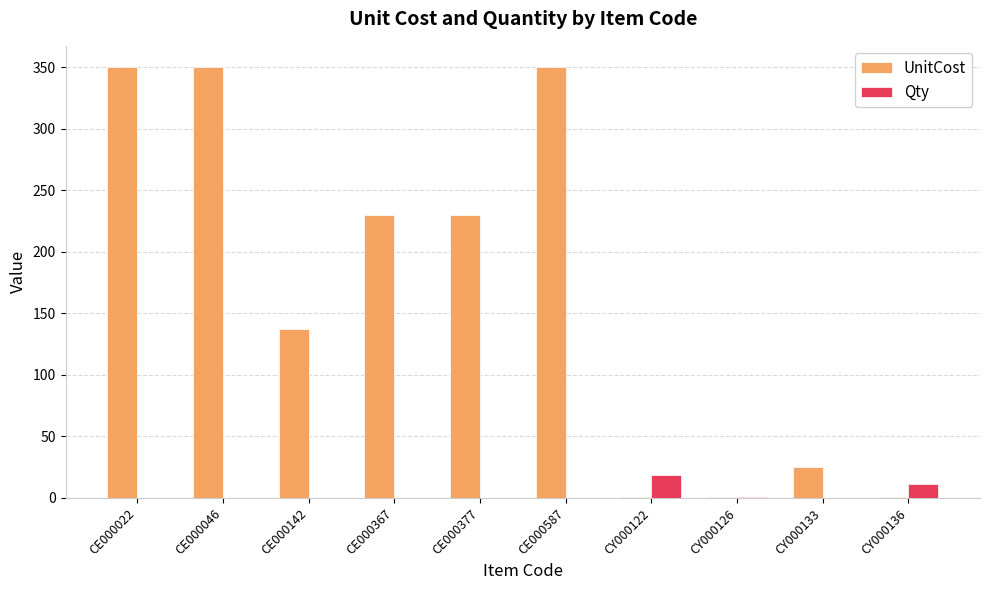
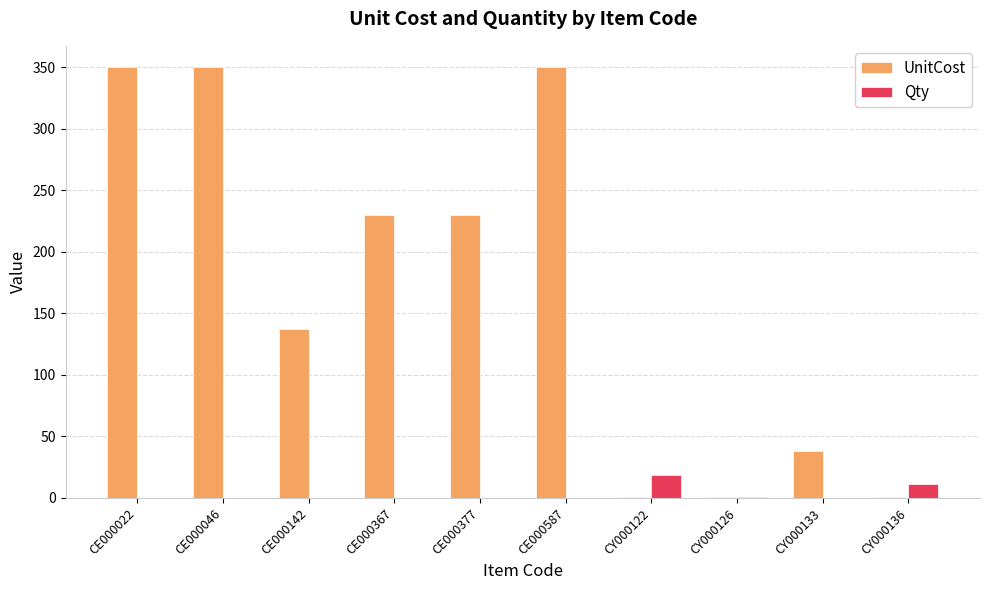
  {
    "UnitCost": {
      "CE000022": 350,
      "CE000046": 350,
      "CE000142": 138,
      "CE000367": 230,
      "CE000377": 230,
      "CE000587": 350,
-     "CY000133": 25
+     "CY000133": 38
    },
    "Qty": {
      "CE000022": 0,
      "CE000046": 0,
      "CE000142": 0,
      "CE000367": 0,
      "CE000377": 0,
      "CE000587": 0,
      "CY000122": 19,
      "CY000133": 0,
      "CY000136": 11
    }
  }
